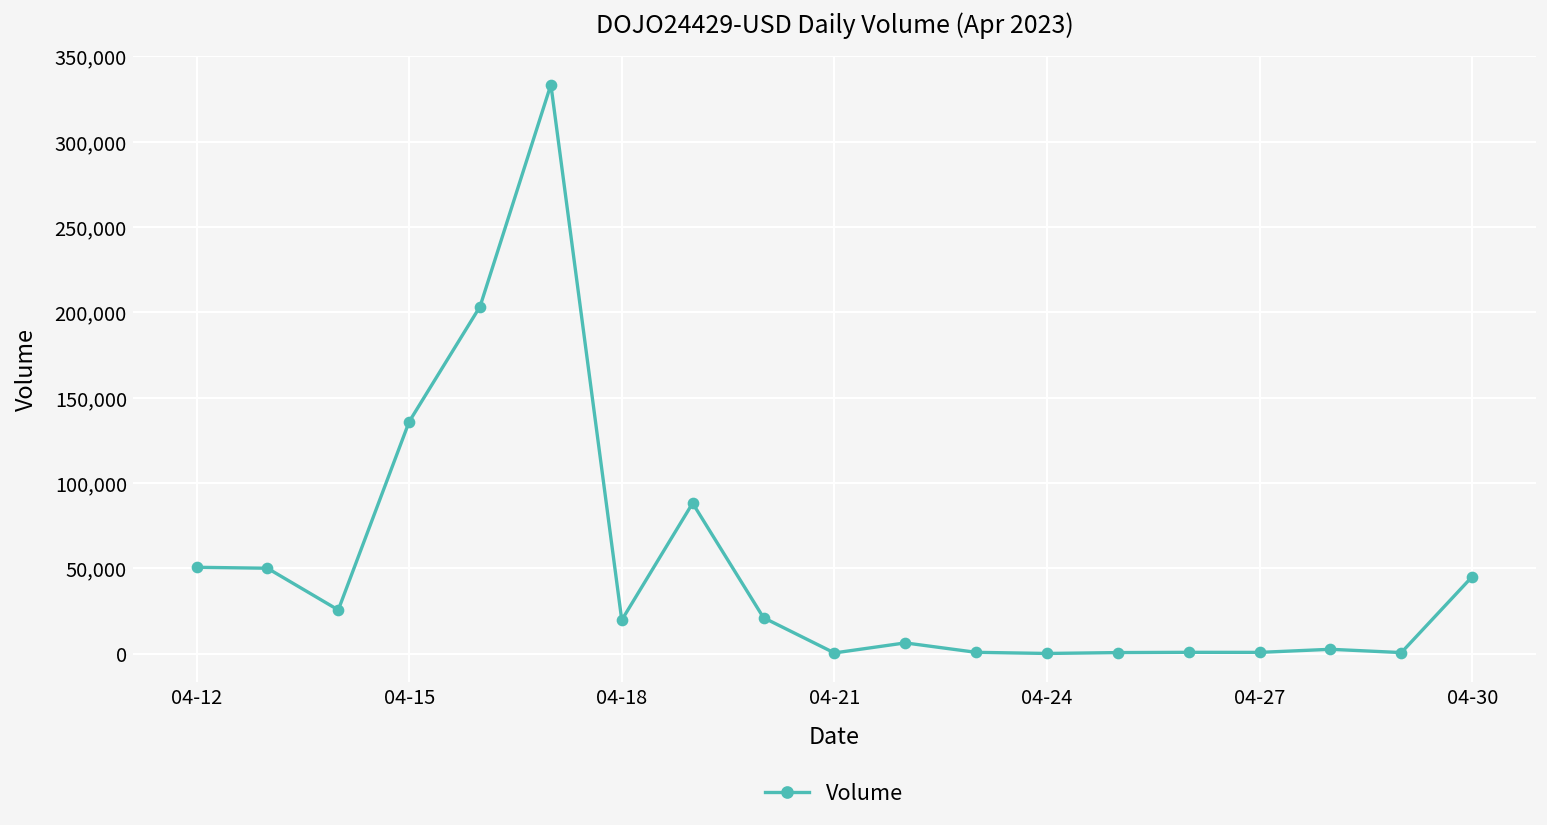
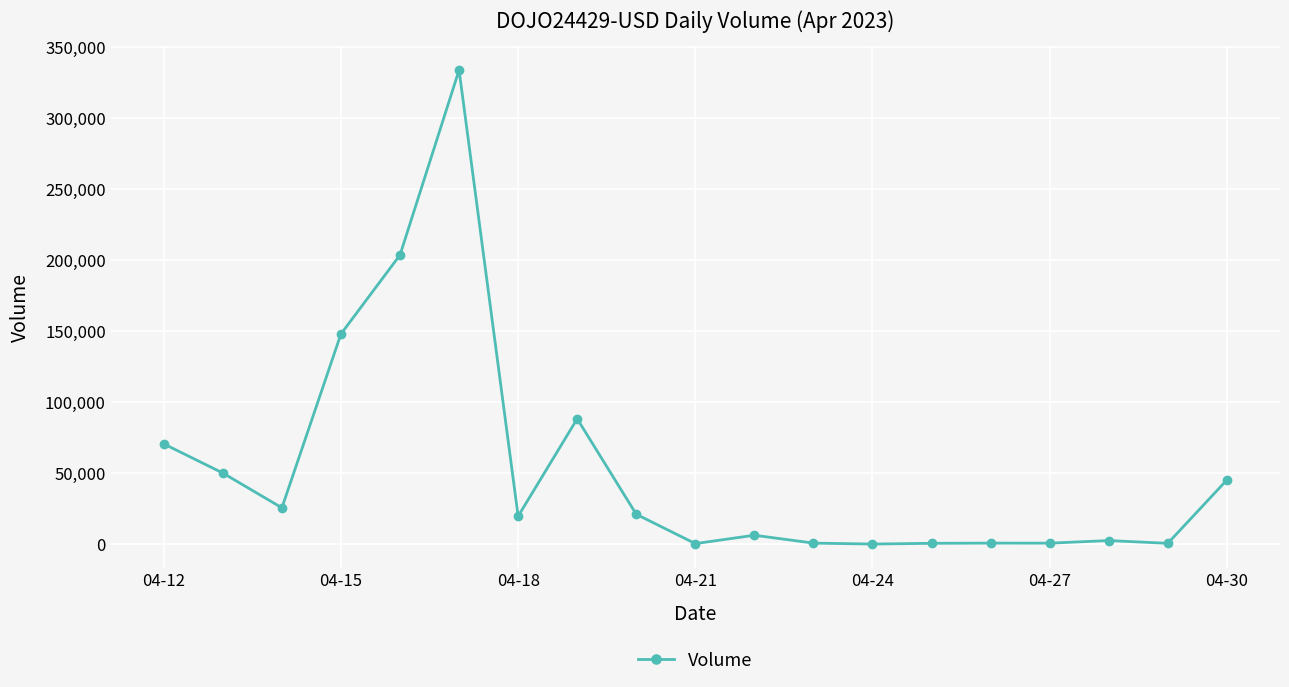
  {
-   "04-12": "51,000",
-   "04-15": "136,000",
+   "04-12": "71,000",
+   "04-15": "148,000",
    "04-18": "20,000",
    "04-21": "0",
    "04-24": "0",
    "04-27": "1,000",
    "04-30": "45,000"
  }
